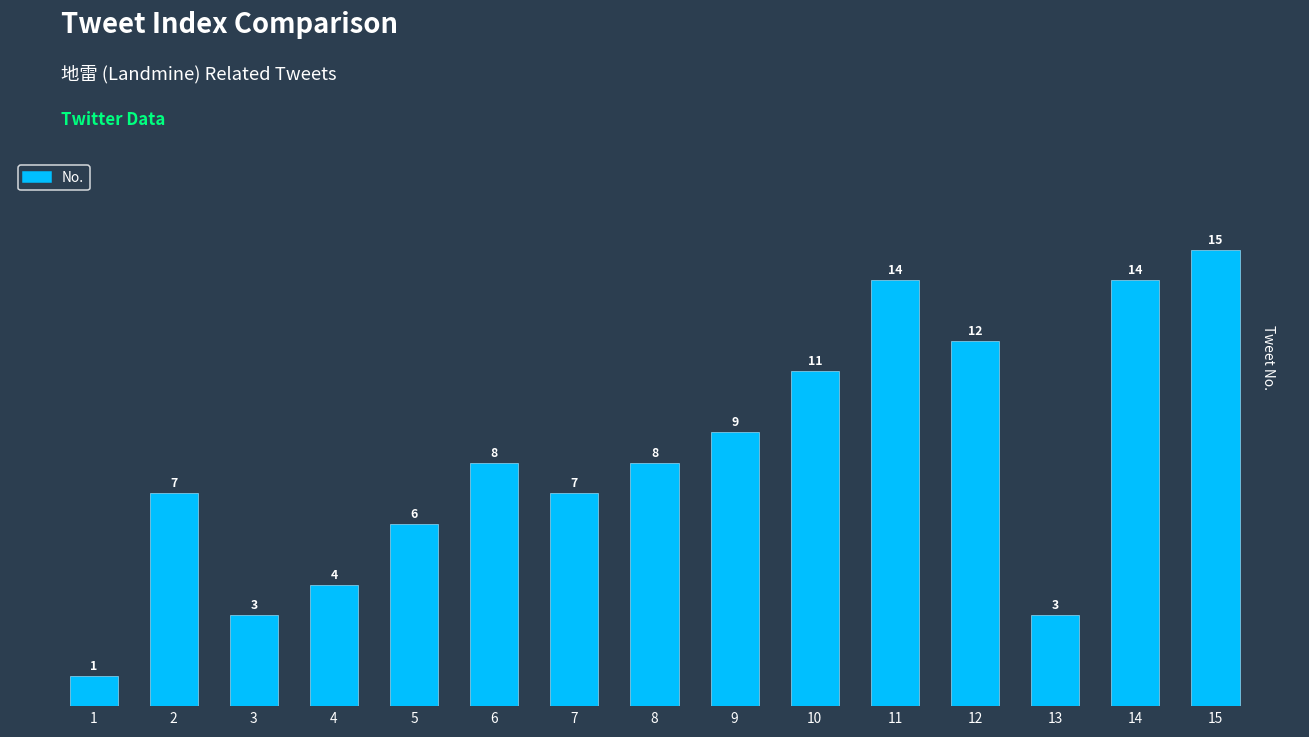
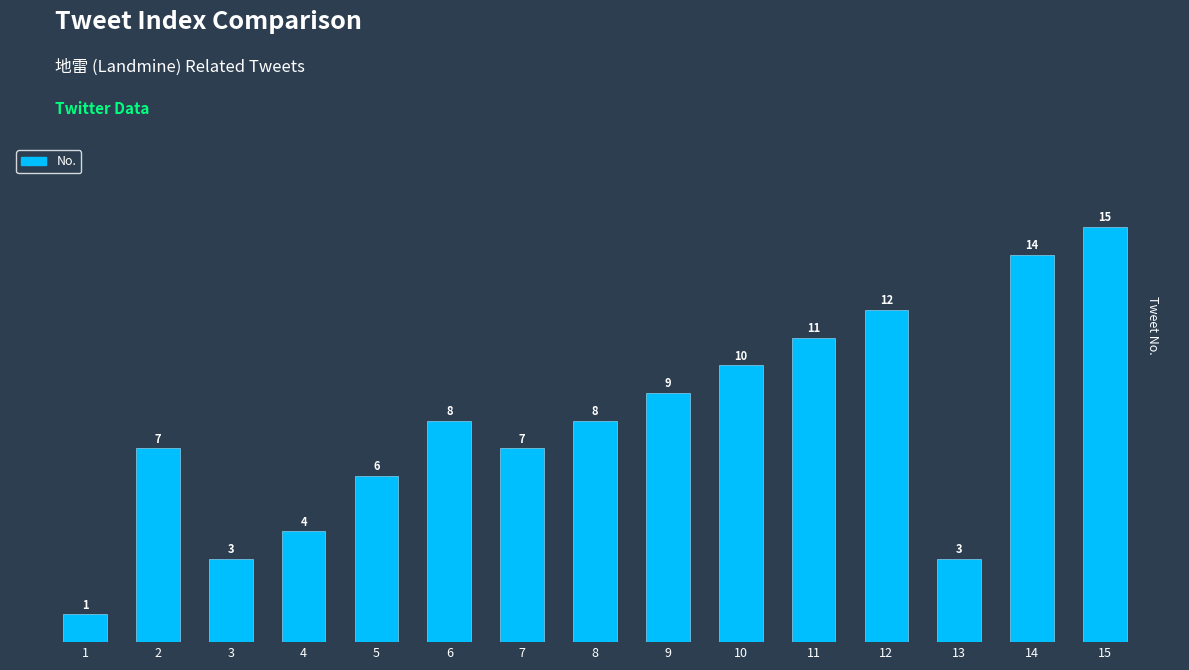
  {
    "1": 1,
    "2": 7,
    "3": 3,
    "4": 4,
    "5": 6,
    "6": 8,
    "7": 7,
    "8": 8,
    "9": 9,
-   "10": 11,
-   "11": 14,
+   "10": 10,
+   "11": 11,
    "12": 12,
    "13": 3,
    "14": 14,
    "15": 15
  }
